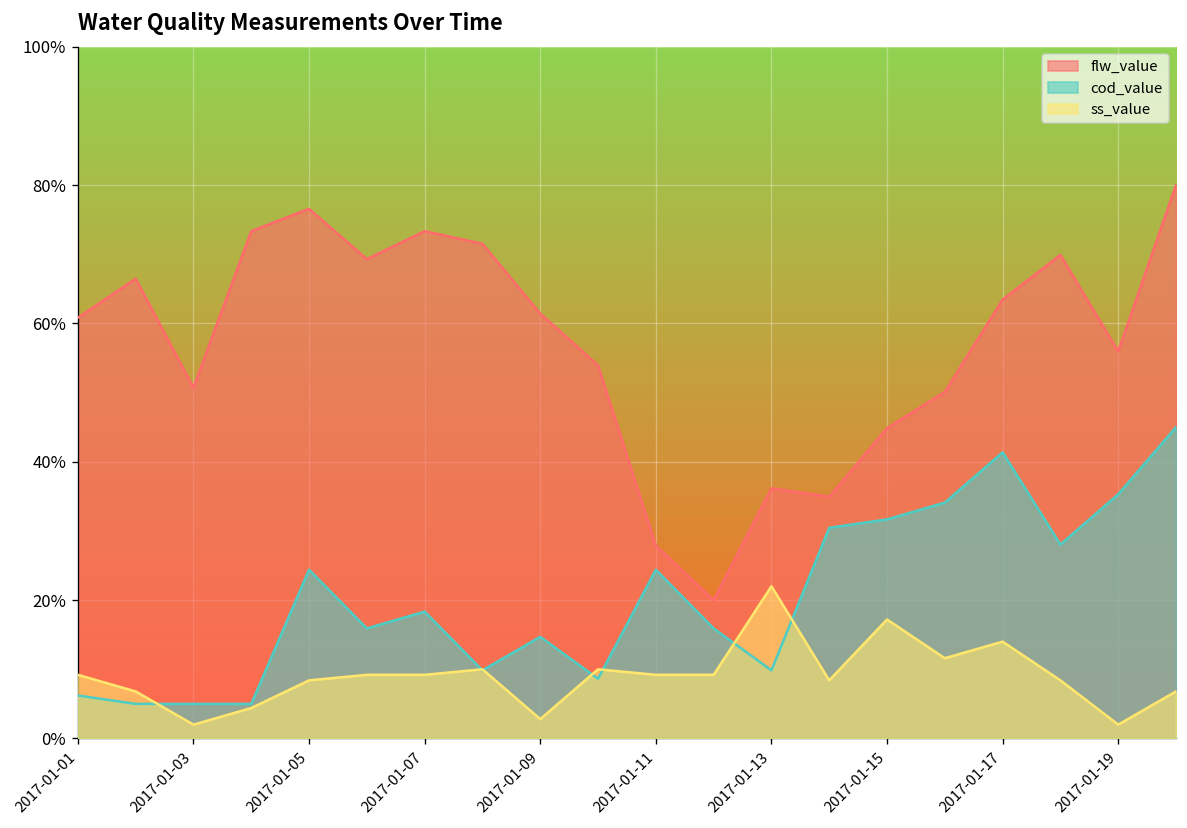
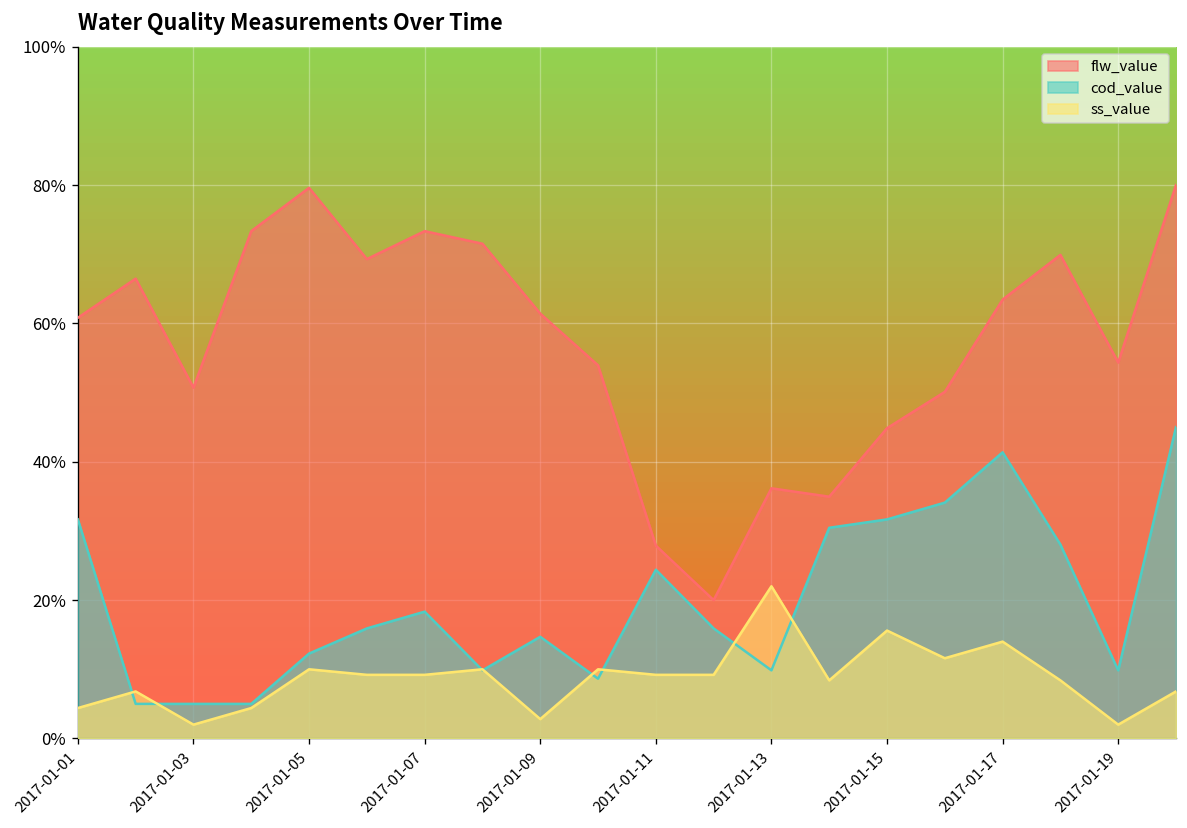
  {
    "flw_value": {
      "2017-01-01": "61%",
      "2017-01-03": "51%",
-     "2017-01-05": "77%",
+     "2017-01-05": "80%",
      "2017-01-07": "73%",
      "2017-01-09": "61%",
      "2017-01-11": "28%",
      "2017-01-13": "36%",
      "2017-01-15": "45%",
      "2017-01-17": "63%",
-     "2017-01-19": "56%"
+     "2017-01-19": "54%"
    },
    "cod_value": {
-     "2017-01-01": "6%",
+     "2017-01-01": "32%",
      "2017-01-03": "5%",
-     "2017-01-05": "24%",
+     "2017-01-05": "12%",
      "2017-01-07": "18%",
      "2017-01-09": "15%",
      "2017-01-11": "24%",
      "2017-01-13": "10%",
      "2017-01-15": "32%",
      "2017-01-17": "41%",
-     "2017-01-19": "35%"
+     "2017-01-19": "10%"
    },
    "ss_value": {
-     "2017-01-01": "9%",
+     "2017-01-01": "4%",
      "2017-01-03": "2%",
-     "2017-01-05": "8%",
+     "2017-01-05": "10%",
      "2017-01-07": "9%",
      "2017-01-09": "3%",
      "2017-01-11": "9%",
      "2017-01-13": "22%",
-     "2017-01-15": "17%",
+     "2017-01-15": "16%",
      "2017-01-17": "14%",
      "2017-01-19": "2%"
    }
  }
